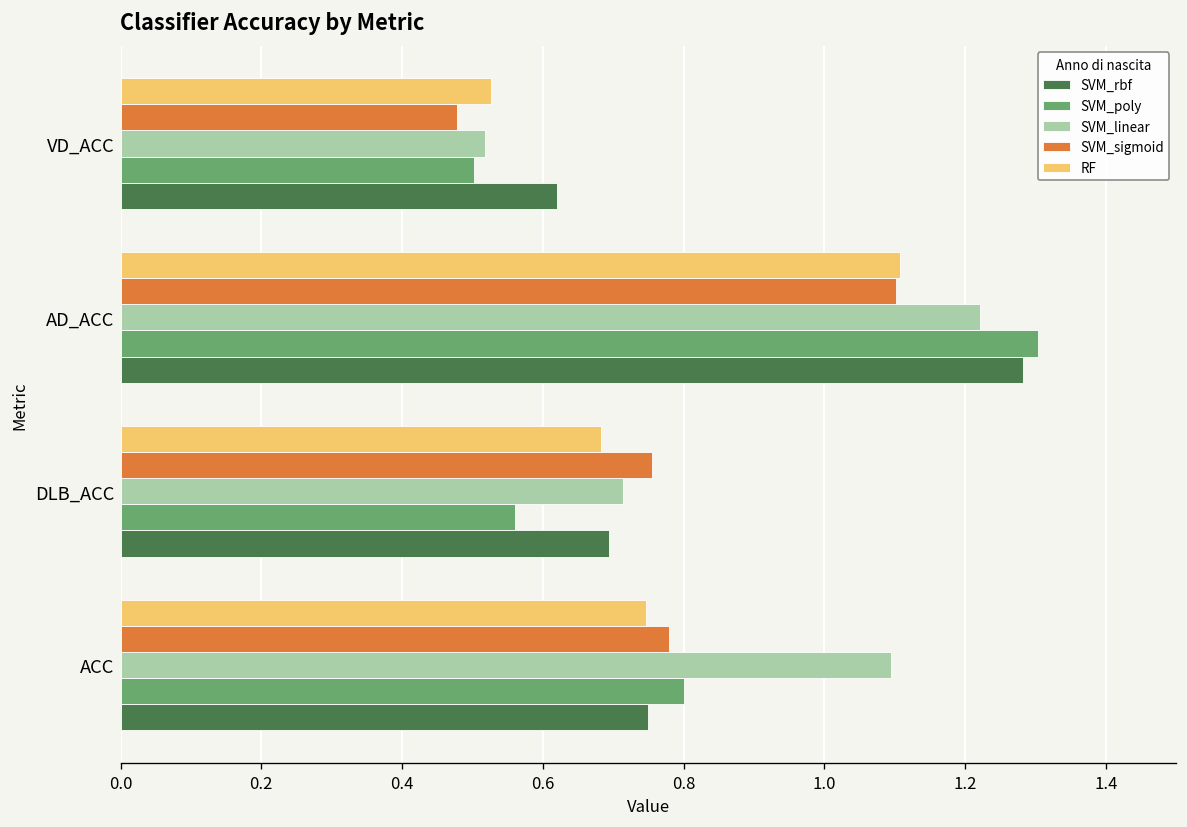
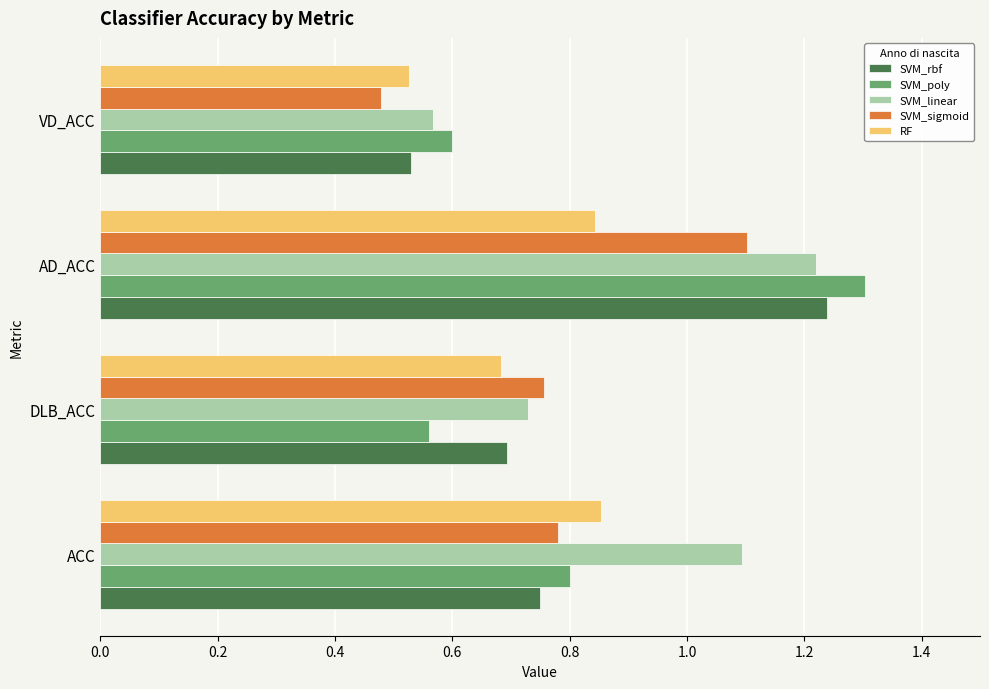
  {
    "SVM_rbf": {
-     "VD_ACC": 0.62,
-     "AD_ACC": 1.28,
+     "VD_ACC": 0.53,
+     "AD_ACC": 1.24,
      "DLB_ACC": 0.69,
      "ACC": 0.75
    },
    "SVM_poly": {
-     "VD_ACC": 0.50,
+     "VD_ACC": 0.60,
      "AD_ACC": 1.30,
      "DLB_ACC": 0.56,
      "ACC": 0.80
    },
    "SVM_linear": {
-     "VD_ACC": 0.52,
+     "VD_ACC": 0.57,
      "AD_ACC": 1.22,
-     "DLB_ACC": 0.71,
+     "DLB_ACC": 0.73,
      "ACC": 1.09
    },
    "SVM_sigmoid": {
      "VD_ACC": 0.48,
      "AD_ACC": 1.10,
      "DLB_ACC": 0.76,
      "ACC": 0.78
    },
    "RF": {
      "VD_ACC": 0.53,
-     "AD_ACC": 1.11,
+     "AD_ACC": 0.84,
      "DLB_ACC": 0.68,
-     "ACC": 0.75
+     "ACC": 0.85
    }
  }
